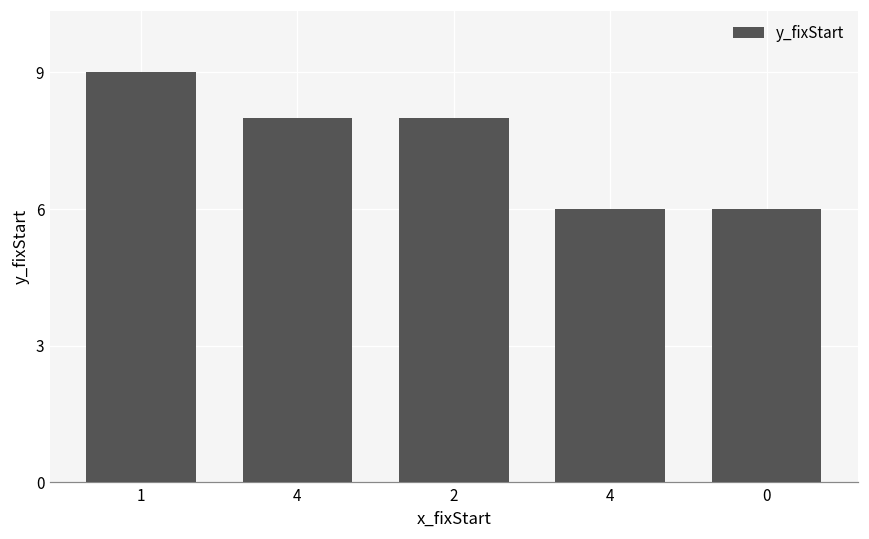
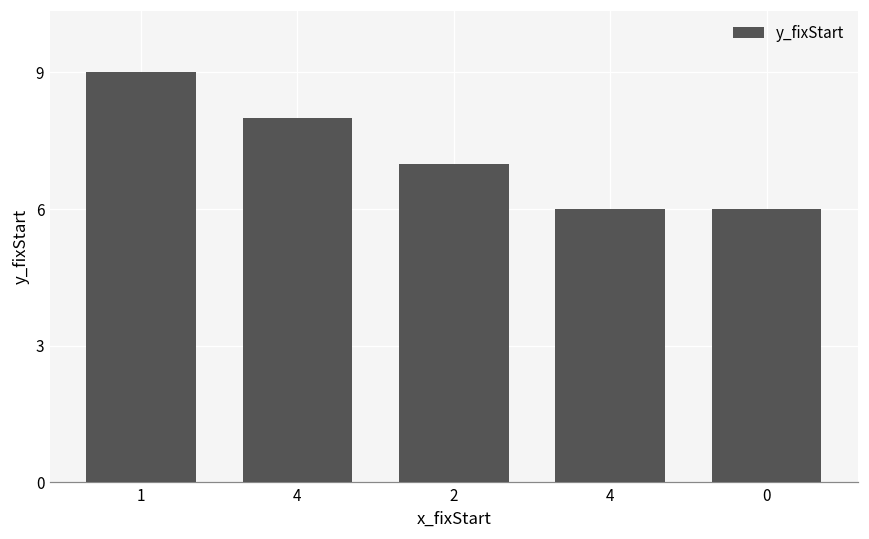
  {
    "1": 9,
-   "2": 8,
+   "2": 7,
    "0": 6
  }
